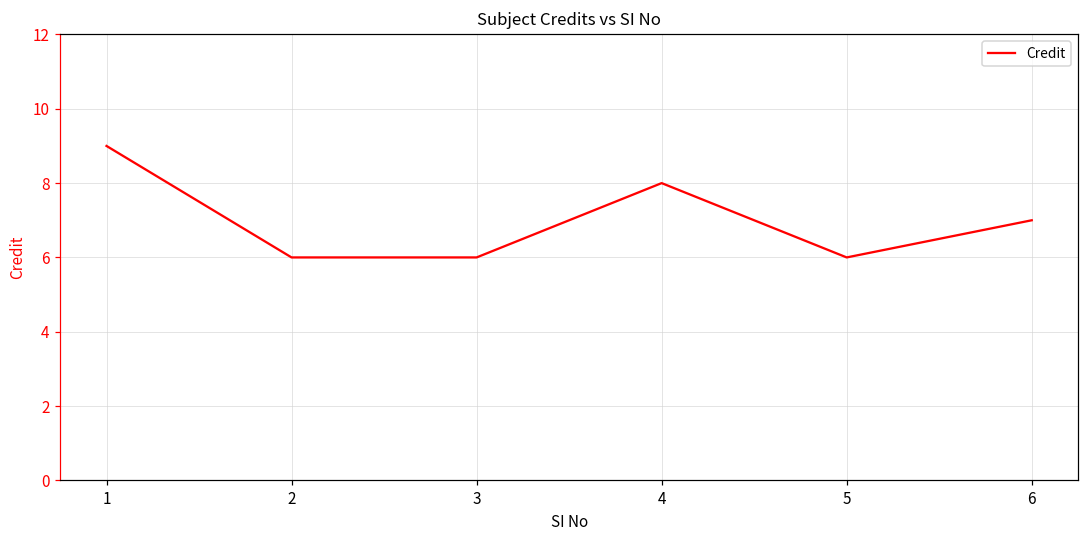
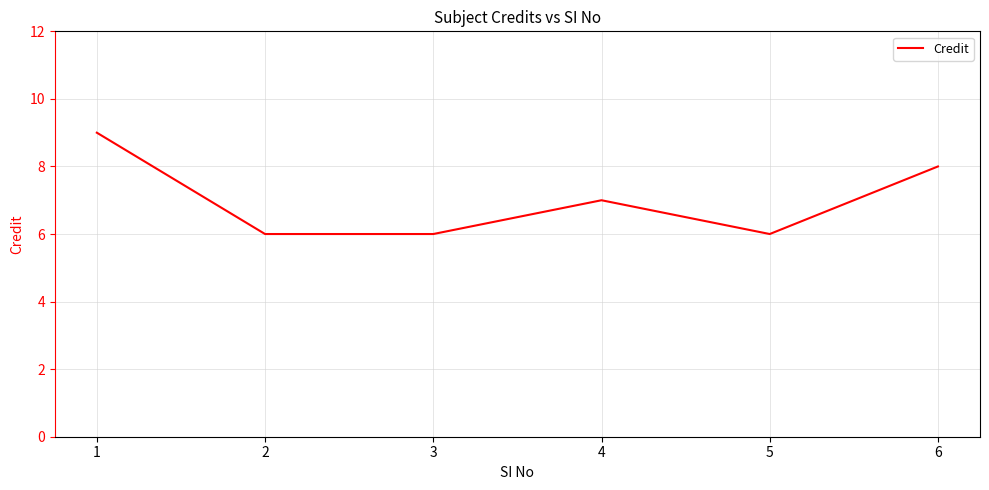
  {
    "1": 9,
    "2": 6,
    "3": 6,
-   "4": 8,
+   "4": 7,
    "5": 6,
-   "6": 7
+   "6": 8
  }
